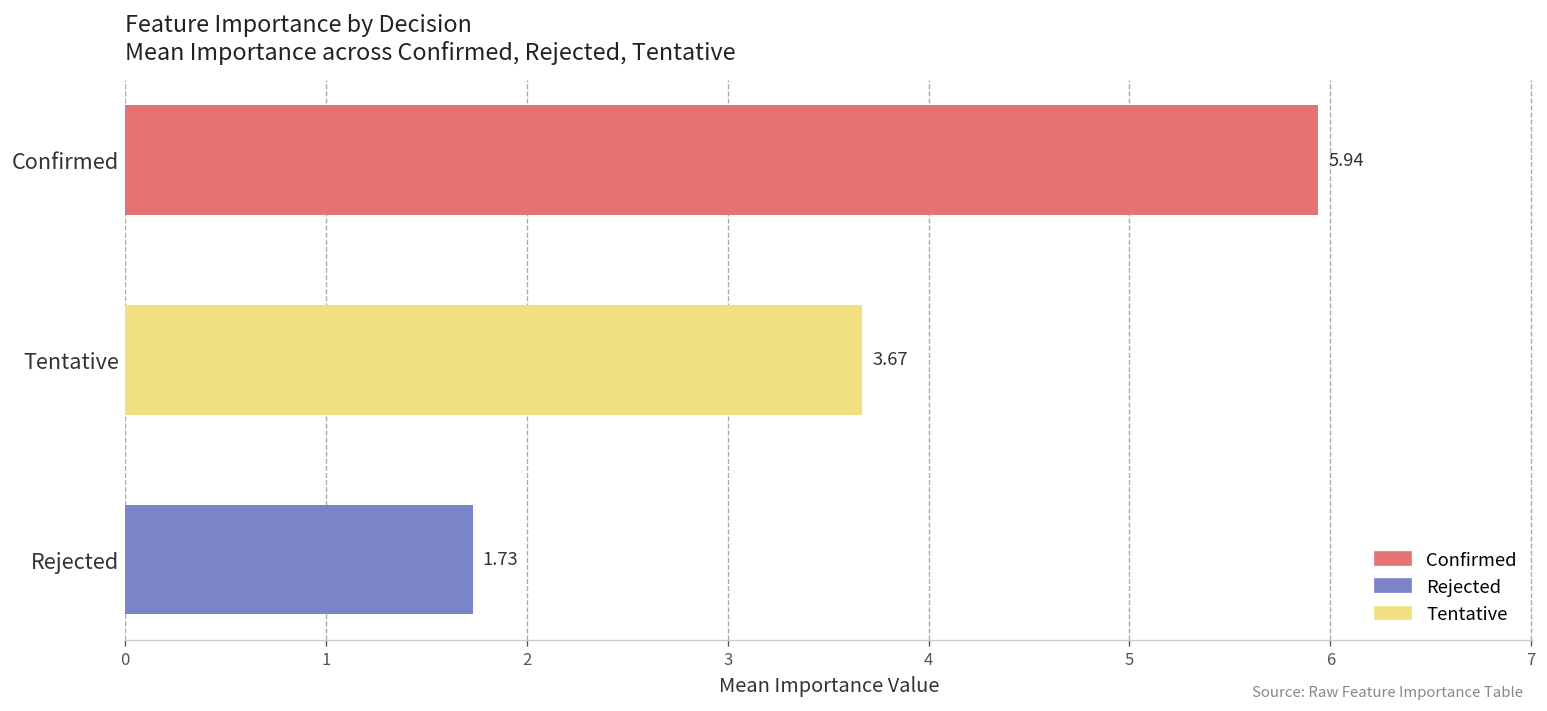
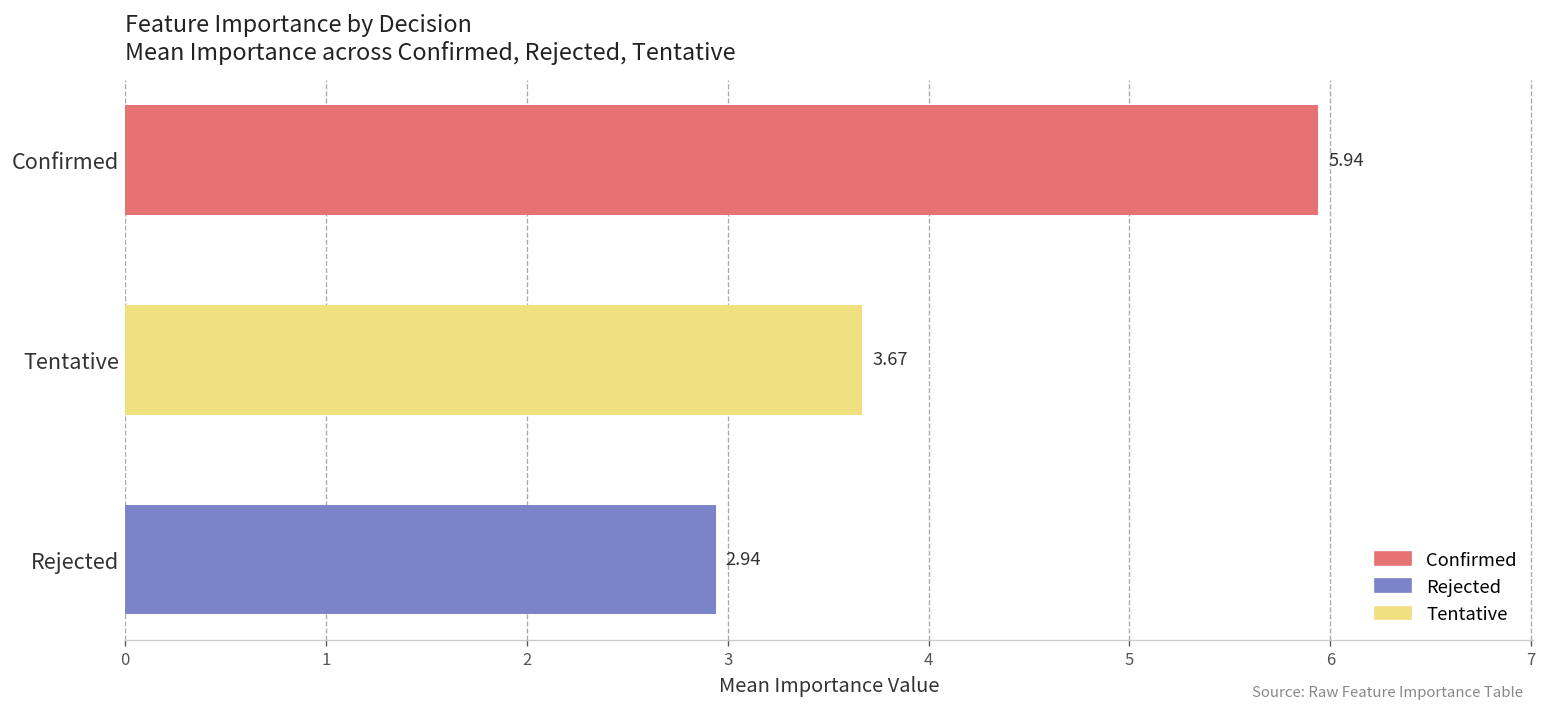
  {
    "Confirmed": 5.94,
    "Tentative": 3.67,
-   "Rejected": 1.73
+   "Rejected": 2.94
  }
